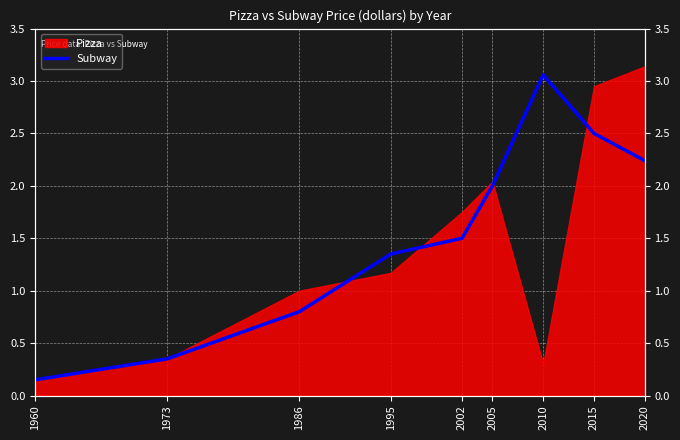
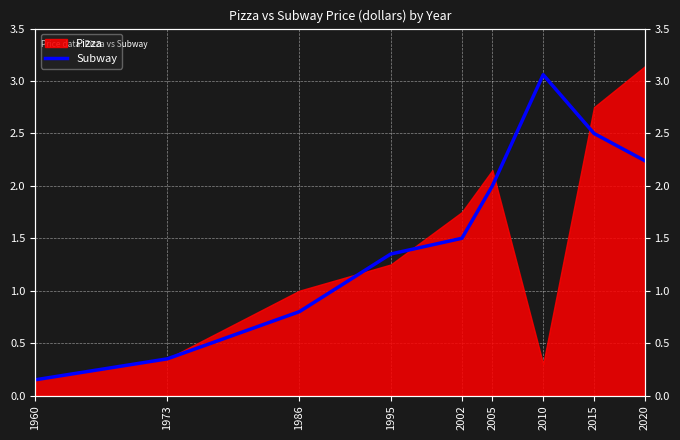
  {
    "Subway": {
      "1986": 0.80,
      "1995": 1.35,
      "2002": 1.50,
      "2005": 2.00,
      "2010": 3.06,
      "2015": 2.50,
      "2020": 2.24
    },
    "Pizza": {
      "1986": 1.00,
-     "1995": 1.17,
+     "1995": 1.25,
      "2002": 1.75,
-     "2005": 2.04,
+     "2005": 2.15,
      "2010": 0.30,
-     "2015": 2.95,
+     "2015": 2.75,
      "2020": 3.14
    }
  }
